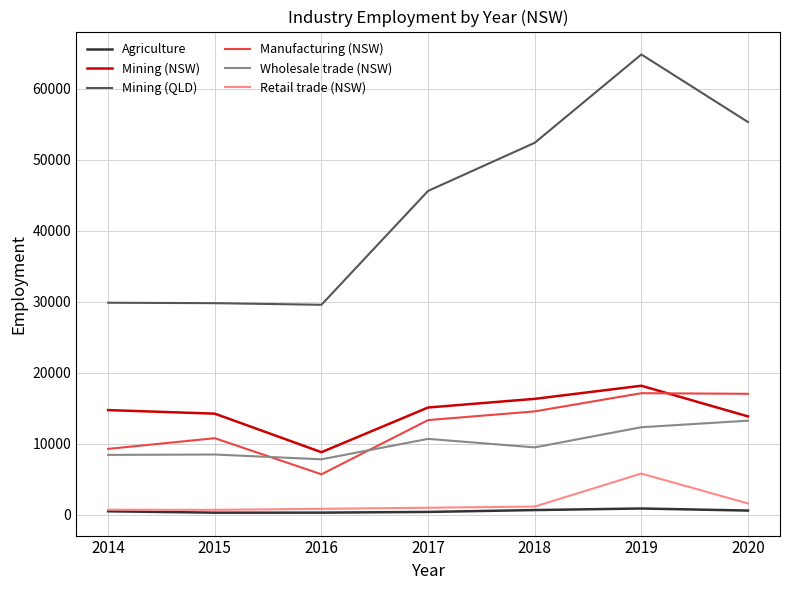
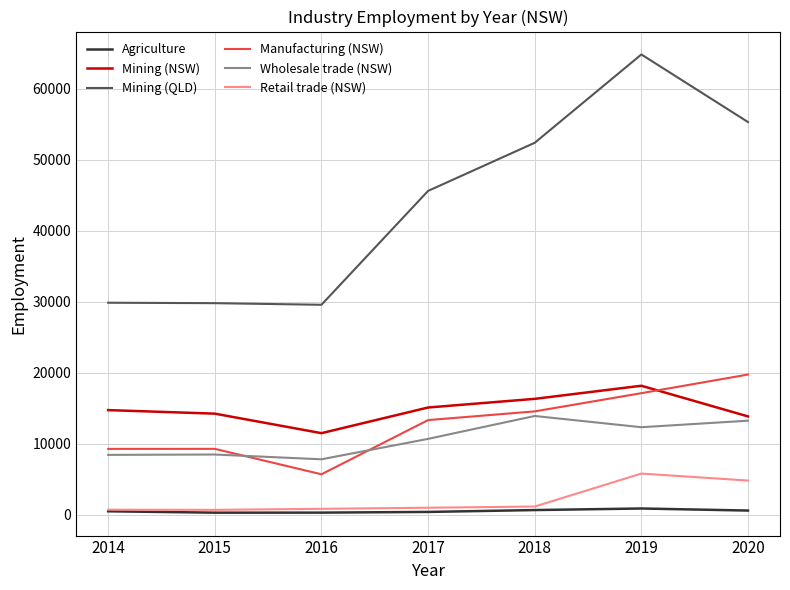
  {
    "Mining (NSW)": {
      "2014": 15000,
      "2015": 14000,
-     "2016": 9000,
+     "2016": 12000,
      "2017": 15000,
      "2018": 16000,
      "2019": 18000,
      "2020": 14000
    },
    "Manufacturing (NSW)": {
      "2014": 9000,
-     "2015": 11000,
+     "2015": 9000,
      "2016": 6000,
      "2017": 13000,
      "2018": 15000,
      "2019": 17000,
-     "2020": 17000
+     "2020": 20000
    },
    "Wholesale trade (NSW)": {
      "2014": 8000,
      "2015": 9000,
      "2016": 8000,
      "2017": 11000,
-     "2018": 10000,
+     "2018": 14000,
      "2019": 12000,
      "2020": 13000
    },
    "Retail trade (NSW)": {
      "2015": 1000,
      "2016": 1000,
      "2017": 1000,
      "2018": 1000,
      "2019": 6000,
-     "2020": 2000
+     "2020": 5000
    }
  }
